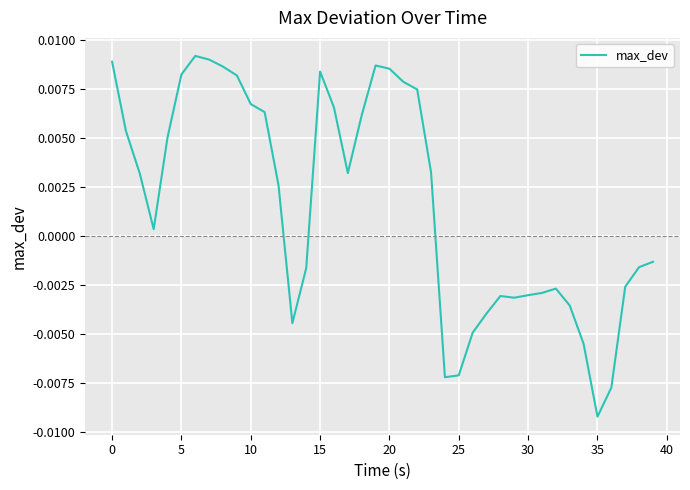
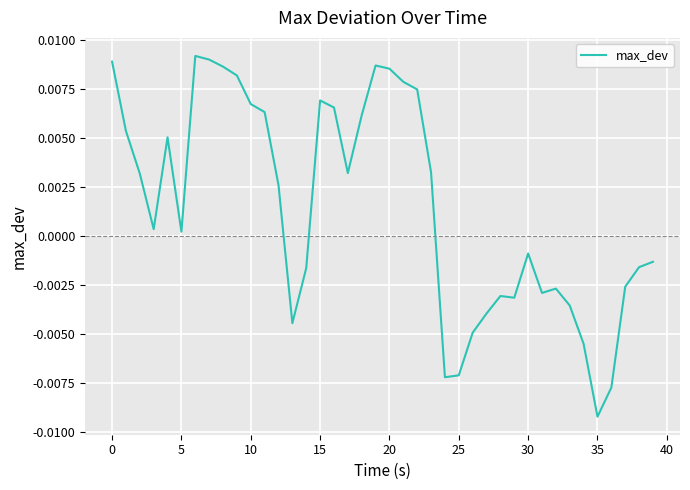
  {
    "0": 0.0089,
-   "5": 0.0082,
+   "5": 0.0002,
    "10": 0.0067,
-   "15": 0.0084,
+   "15": 0.0069,
    "20": 0.0085,
    "25": -0.0071,
-   "30": -0.0030,
+   "30": -0.0009,
    "35": -0.0092
  }
